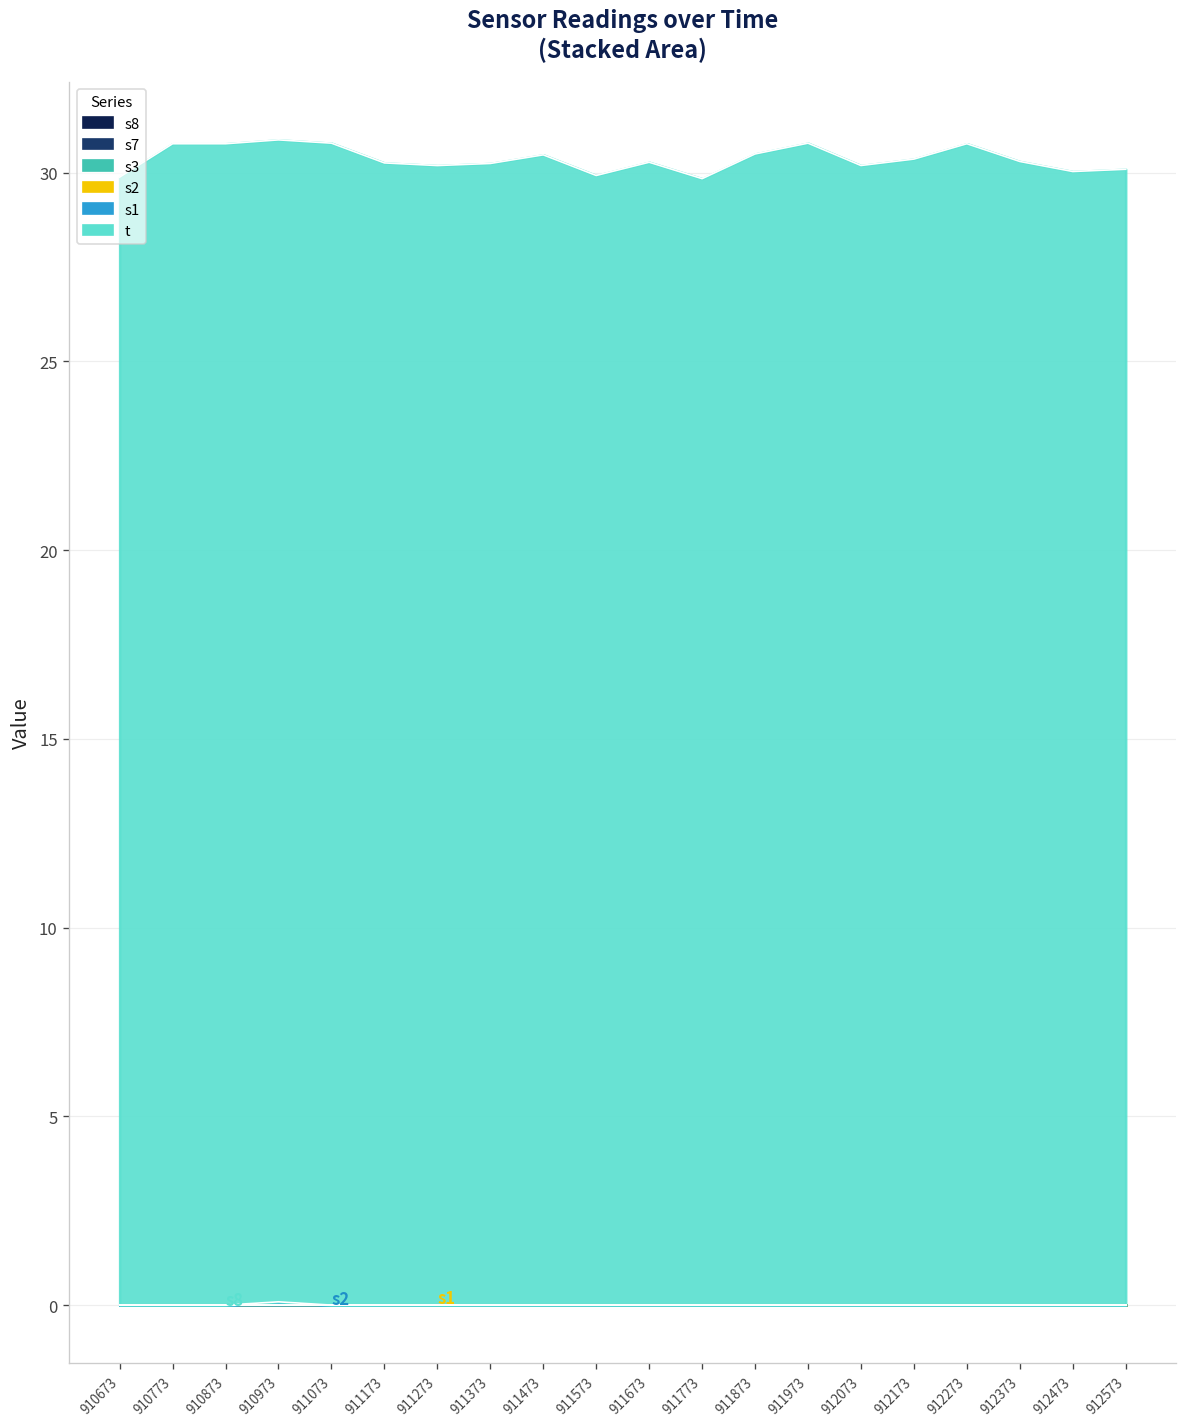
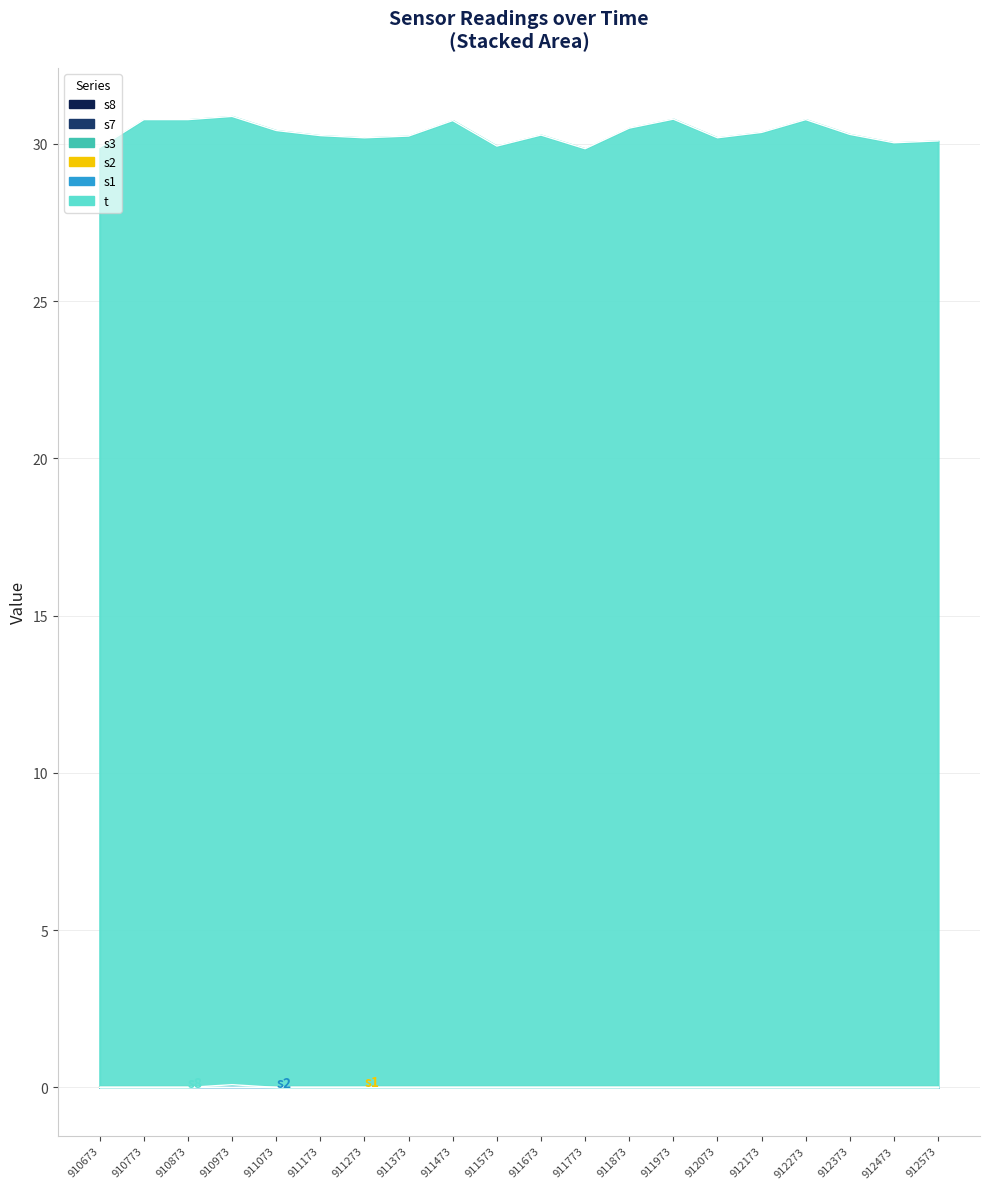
  {
    "s2": {
      "910973": 0.0
    },
    "s1": {
      "910973": 0.1
    },
    "t": {
      "910773": 30.8,
      "910873": 30.8,
      "910973": 30.8,
-     "911073": 30.8,
+     "911073": 30.4,
      "911173": 30.3,
      "911273": 30.2,
      "911373": 30.2,
-     "911473": 30.5,
+     "911473": 30.7,
      "911573": 29.9,
      "911673": 30.3,
      "911773": 29.8,
      "911873": 30.5,
      "911973": 30.8,
      "912073": 30.2,
      "912173": 30.4,
      "912273": 30.8,
      "912373": 30.3,
      "912473": 30.0,
      "912573": 30.1
    }
  }
